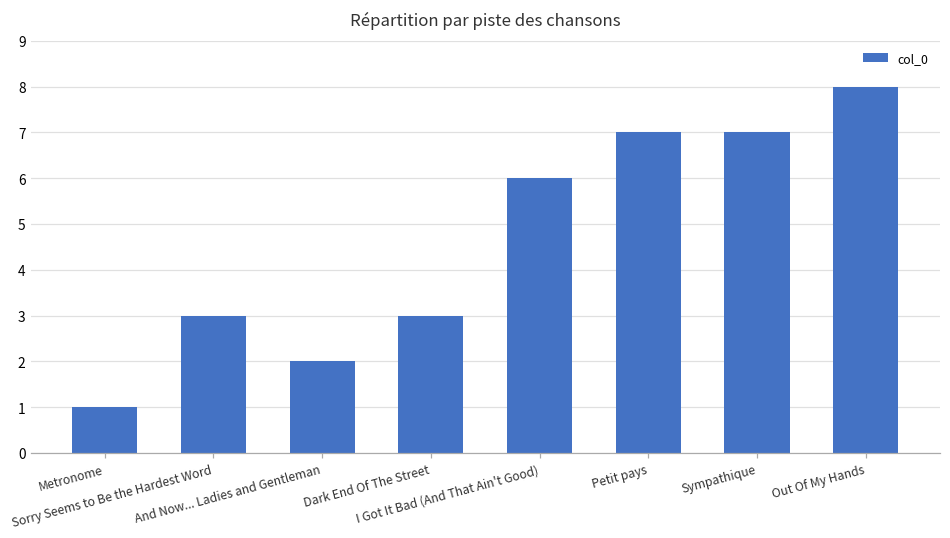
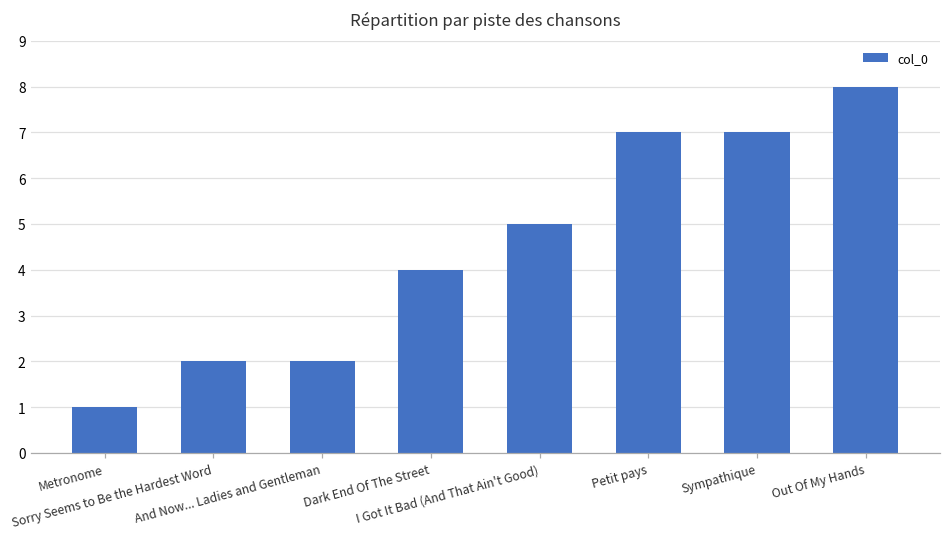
  {
    "Metronome": 1,
-   "Sorry Seems to Be the Hardest Word": 3,
+   "Sorry Seems to Be the Hardest Word": 2,
    "And Now... Ladies and Gentleman": 2,
-   "Dark End Of The Street": 3,
-   "I Got It Bad (And That Ain't Good)": 6,
+   "Dark End Of The Street": 4,
+   "I Got It Bad (And That Ain't Good)": 5,
    "Petit pays": 7,
    "Sympathique": 7,
    "Out Of My Hands": 8
  }
